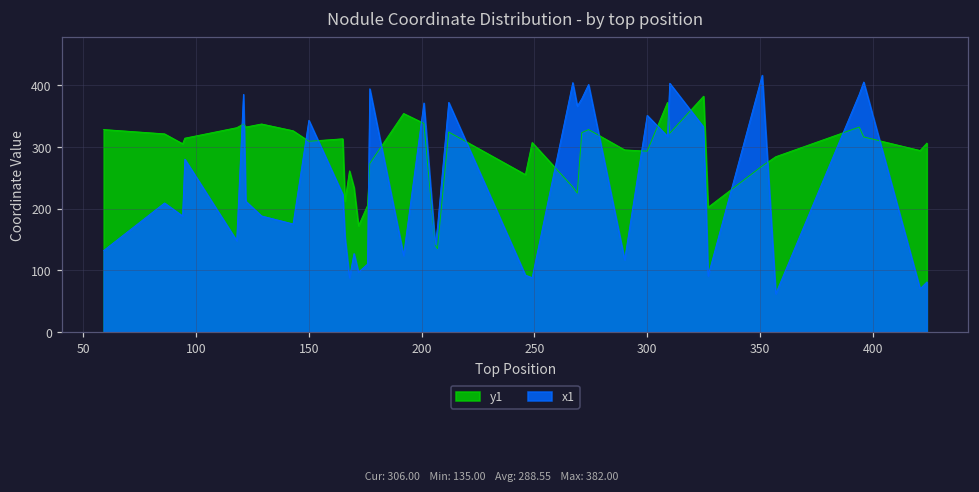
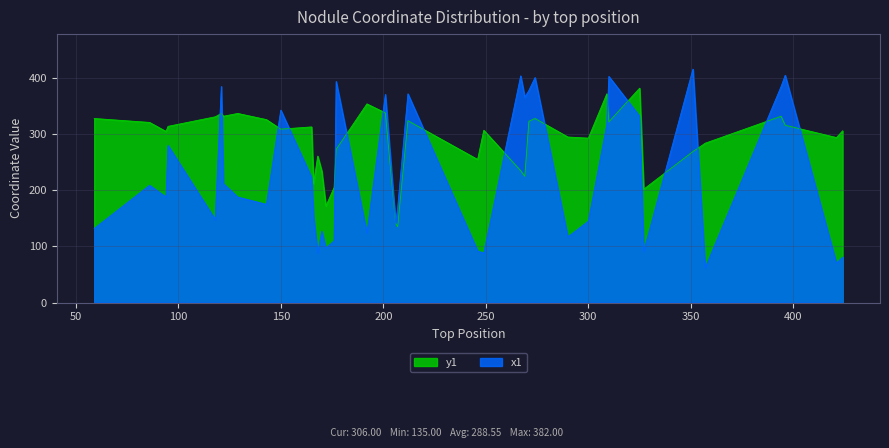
  {
    "y1": {
      "150": 310,
      "300": 290
    },
    "x1": {
      "150": 340,
-     "300": 350
+     "300": 150
    }
  }
